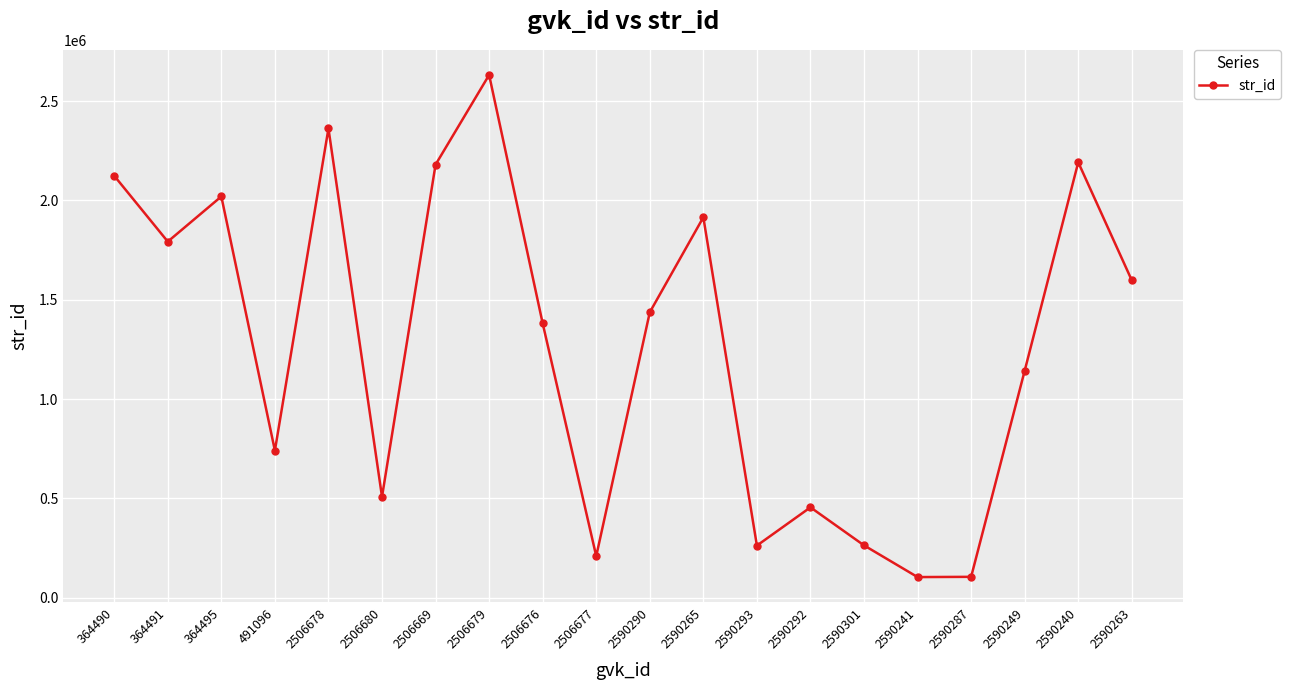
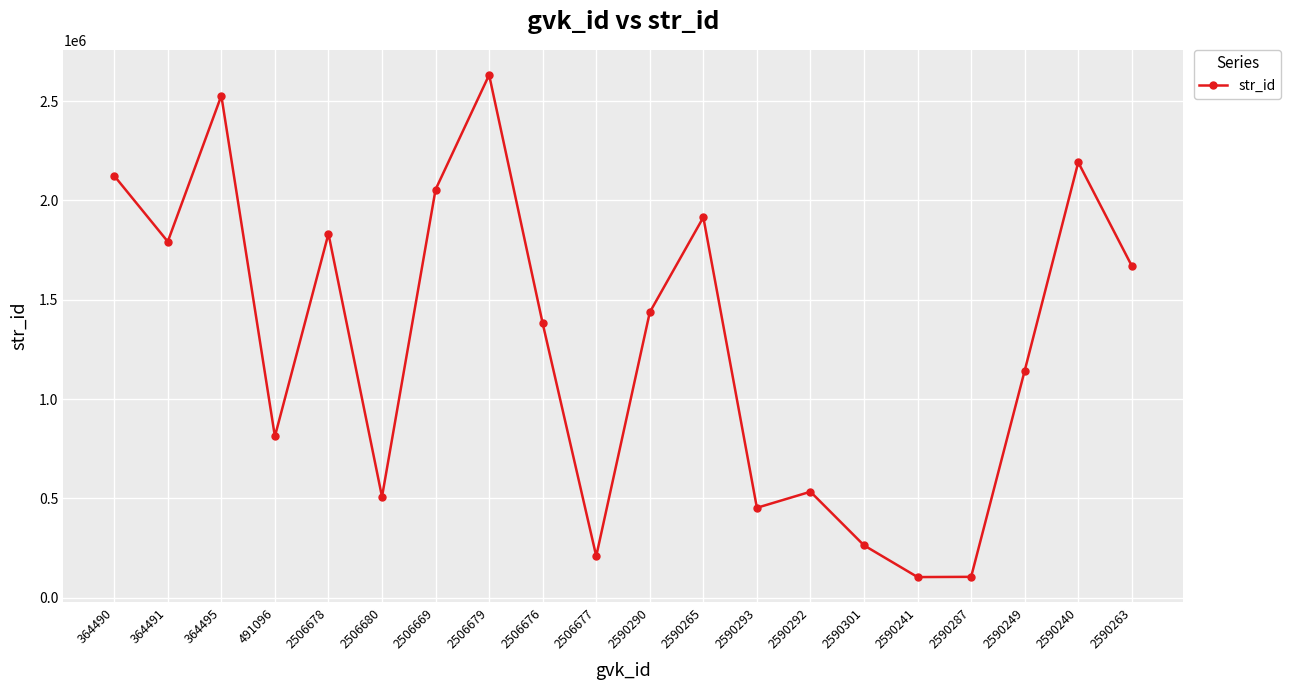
  {
    "364490": 2120000,
    "364491": 1790000,
-   "364495": 2020000,
-   "491096": 740000,
-   "2506678": 2360000,
+   "364495": 2530000,
+   "491096": 810000,
+   "2506678": 1830000,
    "2506680": 510000,
-   "2506669": 2180000,
+   "2506669": 2060000,
    "2506679": 2630000,
    "2506676": 1380000,
    "2506677": 210000,
    "2590290": 1440000,
    "2590265": 1920000,
-   "2590293": 260000,
-   "2590292": 460000,
+   "2590293": 450000,
+   "2590292": 530000,
    "2590301": 260000,
    "2590241": 100000,
    "2590287": 110000,
    "2590249": 1140000,
    "2590240": 2190000,
-   "2590263": 1600000
+   "2590263": 1670000
  }
